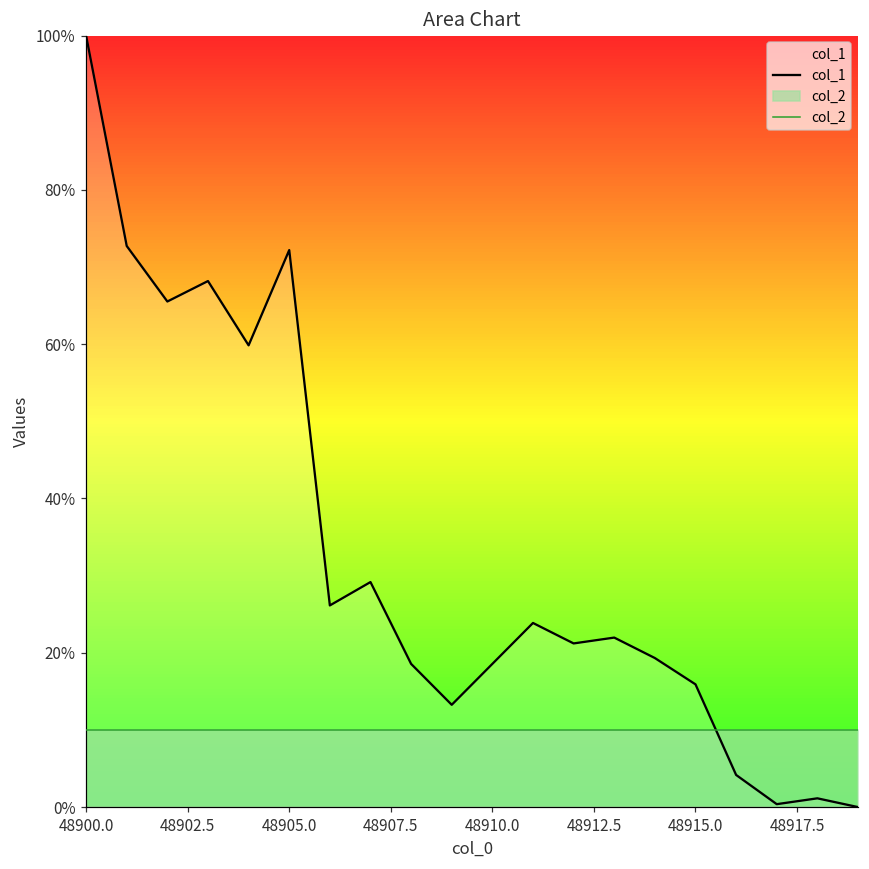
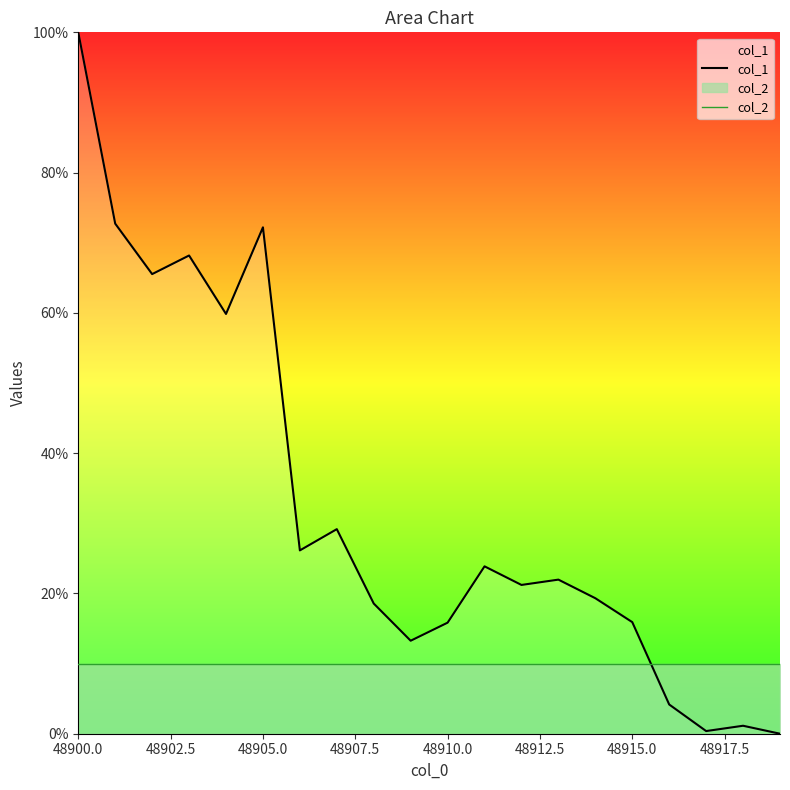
  {
    "col_1": {
      "48900.0": "100%",
      "48905.0": "72%",
-     "48910.0": "19%",
+     "48910.0": "16%",
      "48915.0": "16%"
    }
  }
